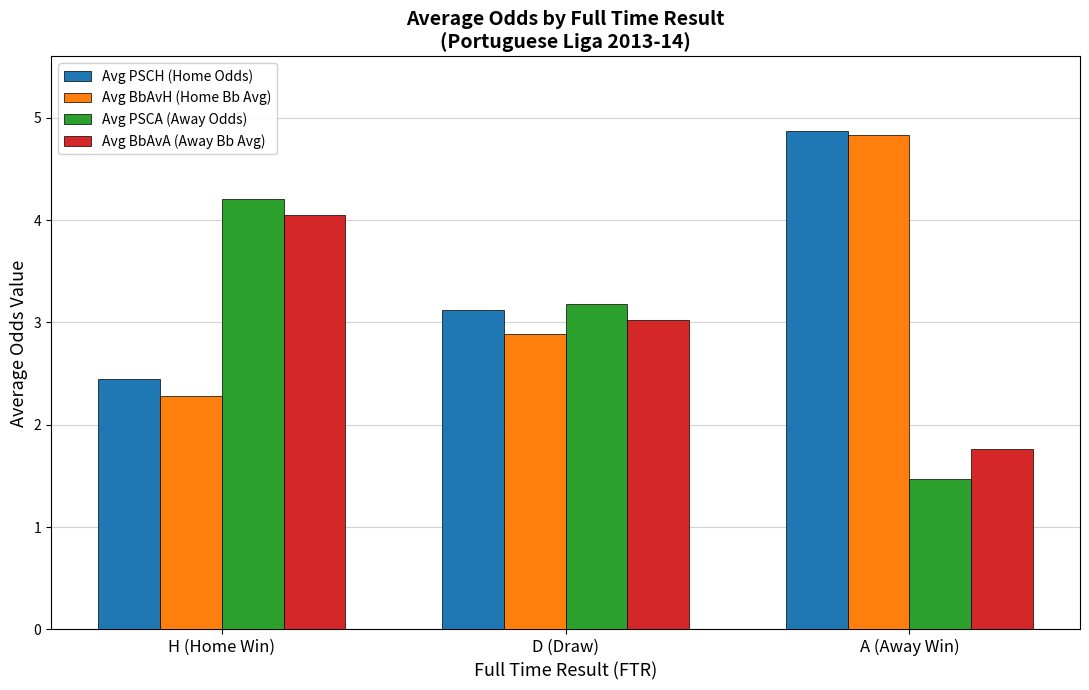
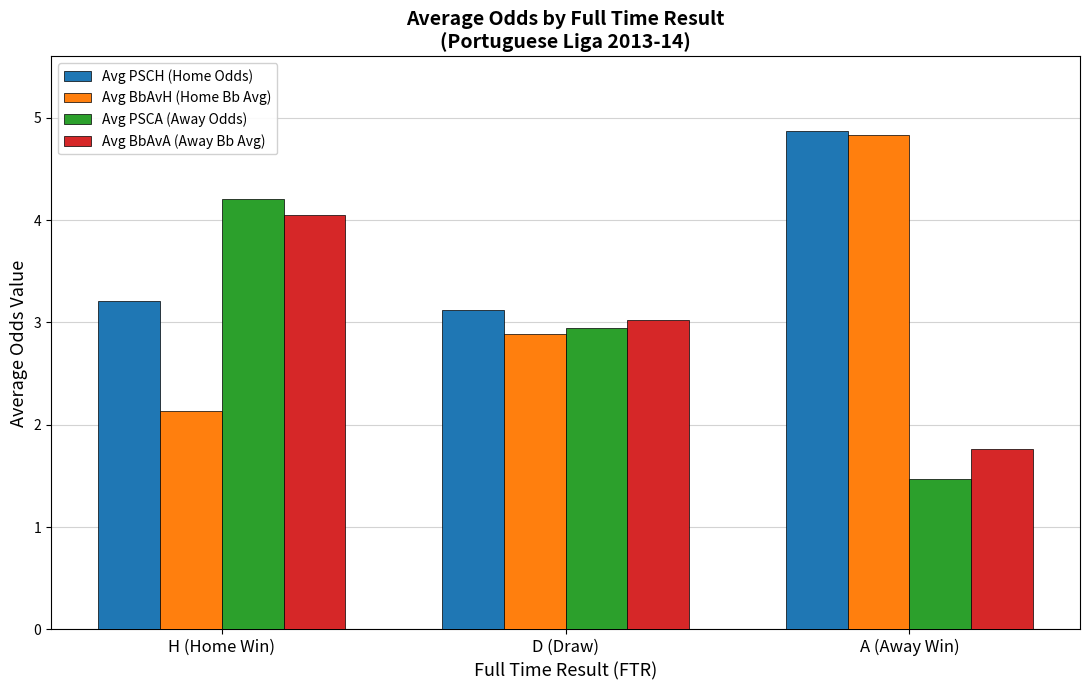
  {
    "Avg PSCH (Home Odds)": {
-     "H (Home Win)": 2.45,
+     "H (Home Win)": 3.21,
      "D (Draw)": 3.12,
      "A (Away Win)": 4.87
    },
    "Avg BbAvH (Home Bb Avg)": {
-     "H (Home Win)": 2.28,
+     "H (Home Win)": 2.13,
      "D (Draw)": 2.89,
      "A (Away Win)": 4.83
    },
    "Avg PSCA (Away Odds)": {
      "H (Home Win)": 4.21,
-     "D (Draw)": 3.18,
+     "D (Draw)": 2.95,
      "A (Away Win)": 1.47
    },
    "Avg BbAvA (Away Bb Avg)": {
      "H (Home Win)": 4.05,
      "D (Draw)": 3.02,
      "A (Away Win)": 1.76
    }
  }
